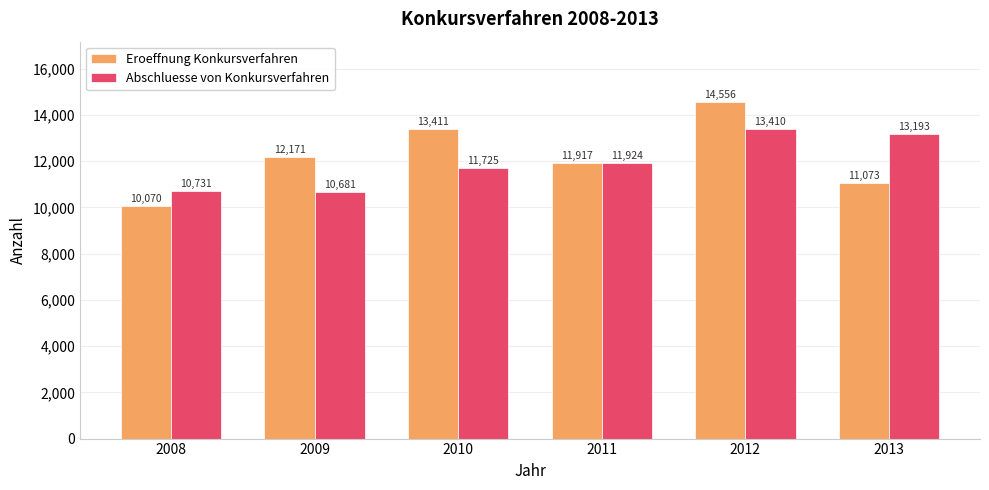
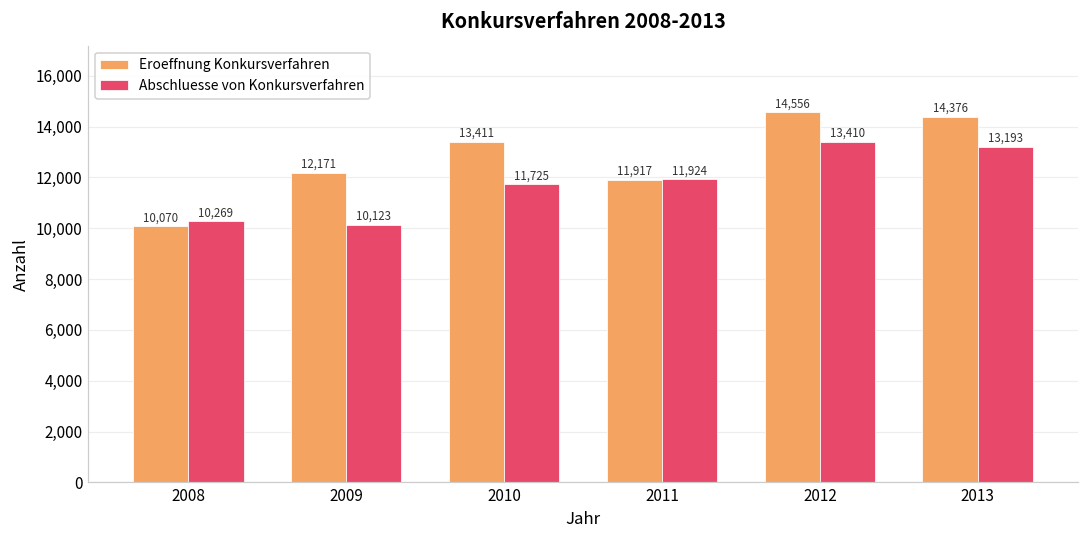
  {
    "Eroeffnung Konkursverfahren": {
      "2008": "10,070",
      "2009": "12,171",
      "2010": "13,411",
      "2011": "11,917",
      "2012": "14,556",
-     "2013": "11,073"
+     "2013": "14,376"
    },
    "Abschluesse von Konkursverfahren": {
-     "2008": "10,731",
-     "2009": "10,681",
+     "2008": "10,269",
+     "2009": "10,123",
      "2010": "11,725",
      "2011": "11,924",
      "2012": "13,410",
      "2013": "13,193"
    }
  }
